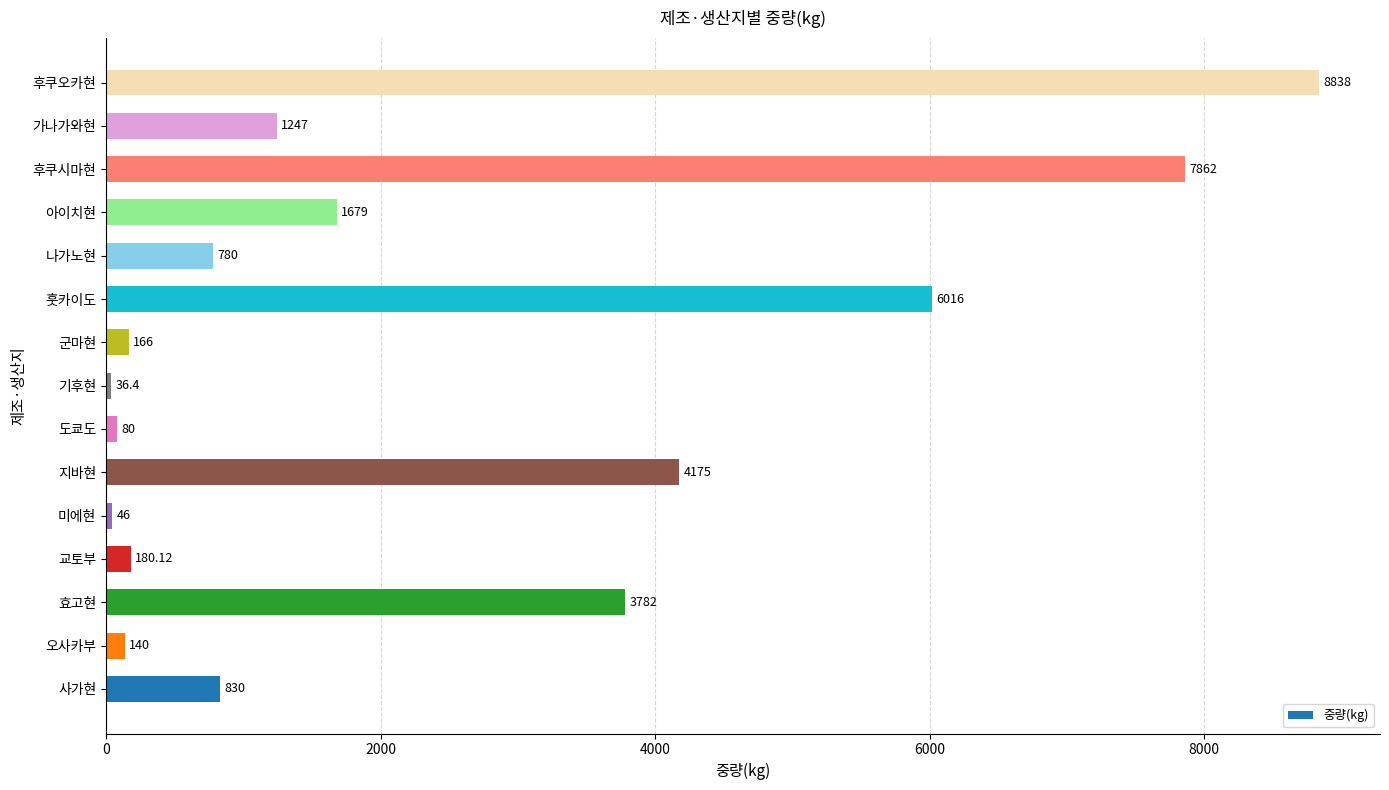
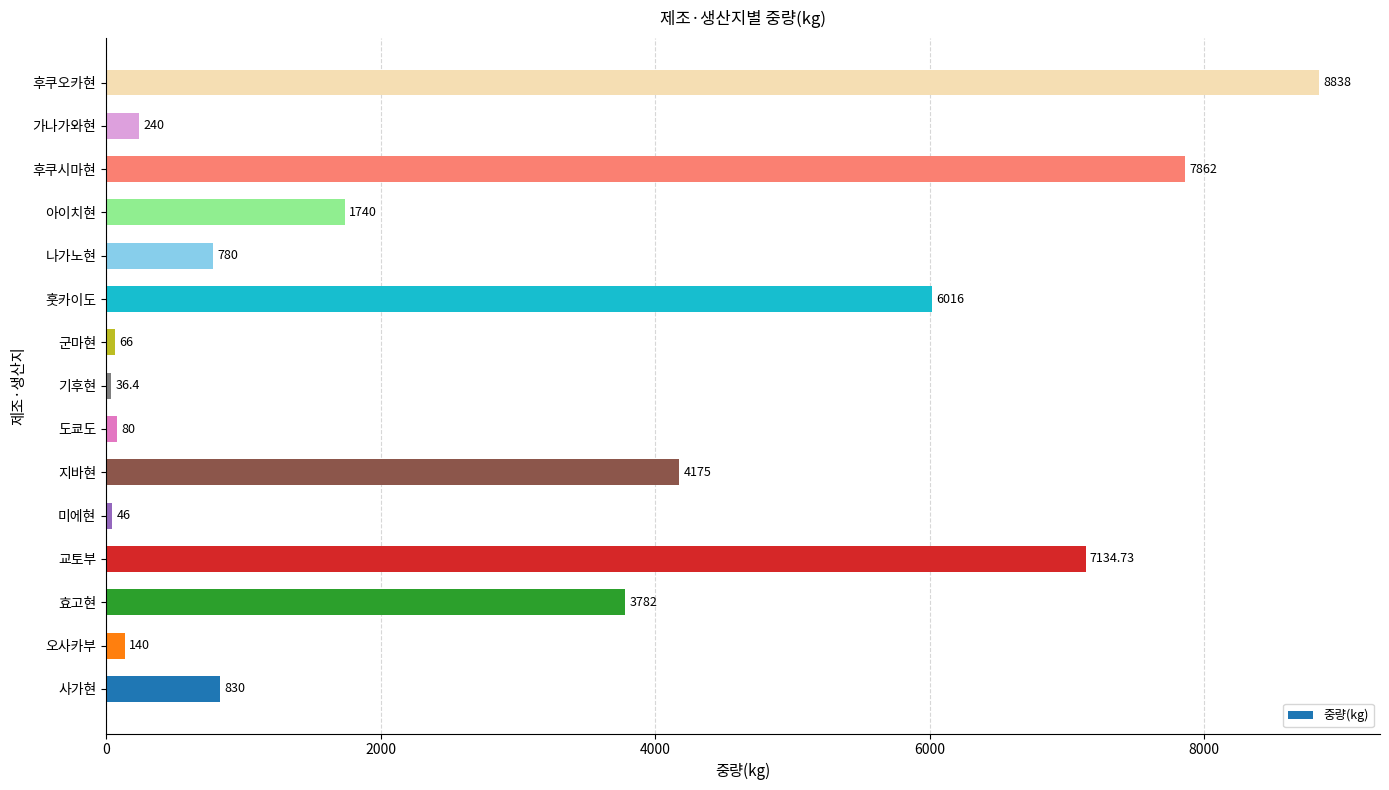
  {
    "후쿠오카현": 8838,
-   "가나가와현": 1247,
+   "가나가와현": 240,
    "후쿠시마현": 7862,
-   "아이치현": 1679,
+   "아이치현": 1740,
    "나가노현": 780,
    "훗카이도": 6016,
-   "군마현": 166,
+   "군마현": 66,
    "기후현": 36.4,
    "도쿄도": 80,
    "지바현": 4175,
    "미에현": 46,
-   "교토부": 180.12,
+   "교토부": 7134.73,
    "효고현": 3782,
    "오사카부": 140,
    "사가현": 830
  }
